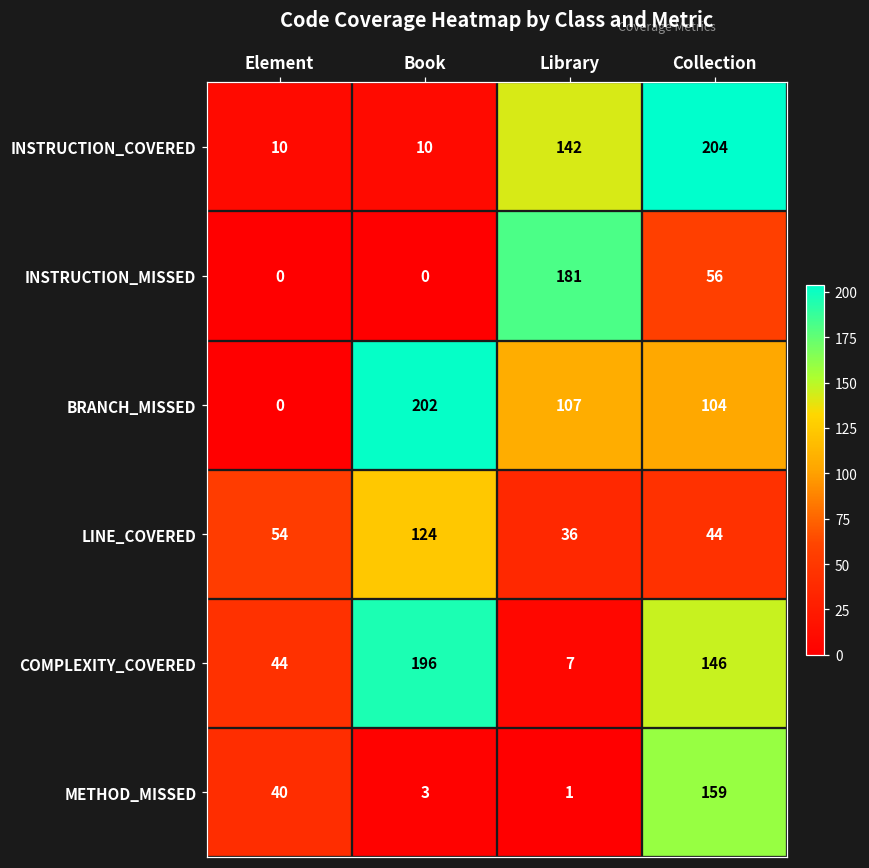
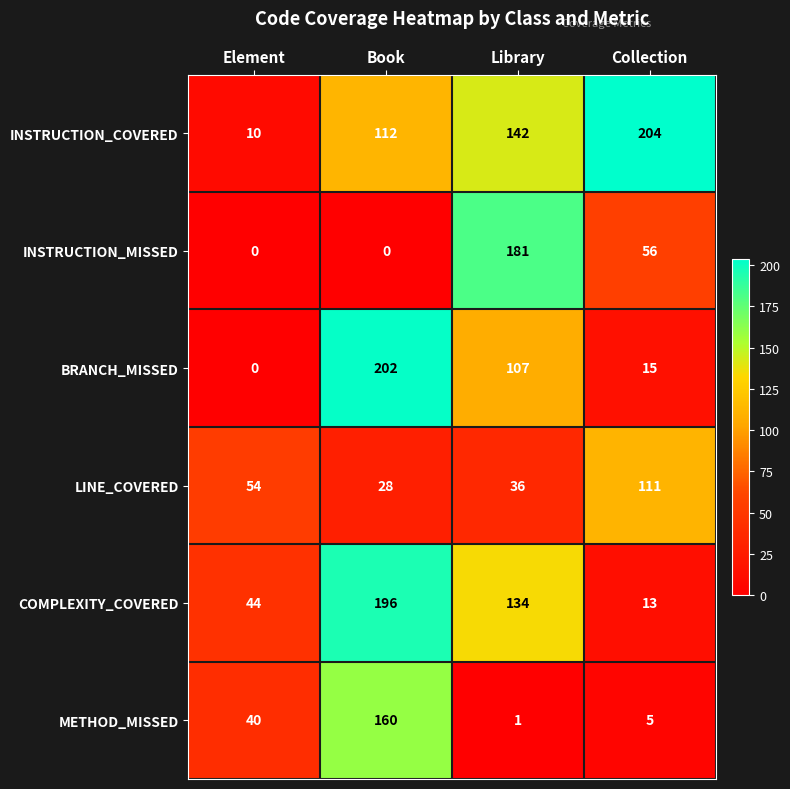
  {
    "INSTRUCTION_COVERED": {
      "Element": 10,
-     "Book": 10,
+     "Book": 112,
      "Library": 142,
      "Collection": 204
    },
    "INSTRUCTION_MISSED": {
      "Element": 0,
      "Book": 0,
      "Library": 181,
      "Collection": 56
    },
    "BRANCH_MISSED": {
      "Element": 0,
      "Book": 202,
      "Library": 107,
-     "Collection": 104
+     "Collection": 15
    },
    "LINE_COVERED": {
      "Element": 54,
-     "Book": 124,
+     "Book": 28,
      "Library": 36,
-     "Collection": 44
+     "Collection": 111
    },
    "COMPLEXITY_COVERED": {
      "Element": 44,
      "Book": 196,
-     "Library": 7,
-     "Collection": 146
+     "Library": 134,
+     "Collection": 13
    },
    "METHOD_MISSED": {
      "Element": 40,
-     "Book": 3,
+     "Book": 160,
      "Library": 1,
-     "Collection": 159
+     "Collection": 5
    }
  }
